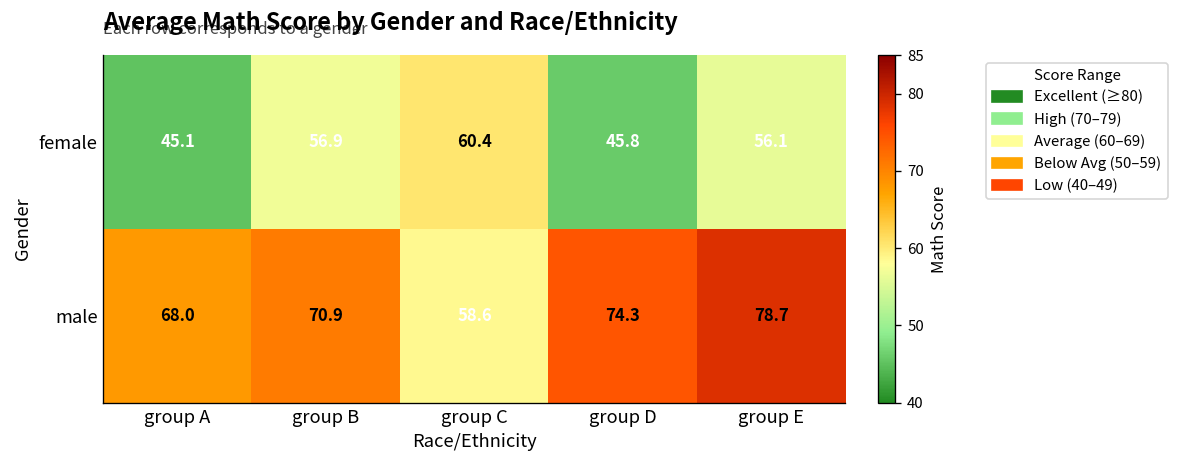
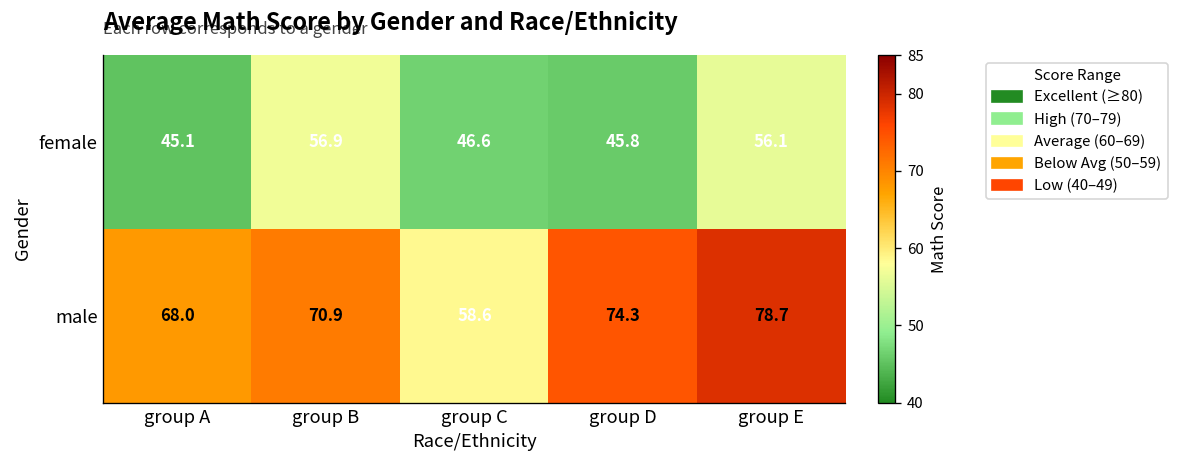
  {
    "female": {
      "group A": 45.1,
      "group B": 56.9,
-     "group C": 60.4,
+     "group C": 46.6,
      "group D": 45.8,
      "group E": 56.1
    },
    "male": {
      "group A": 68.0,
      "group B": 70.9,
      "group C": 58.6,
      "group D": 74.3,
      "group E": 78.7
    }
  }
